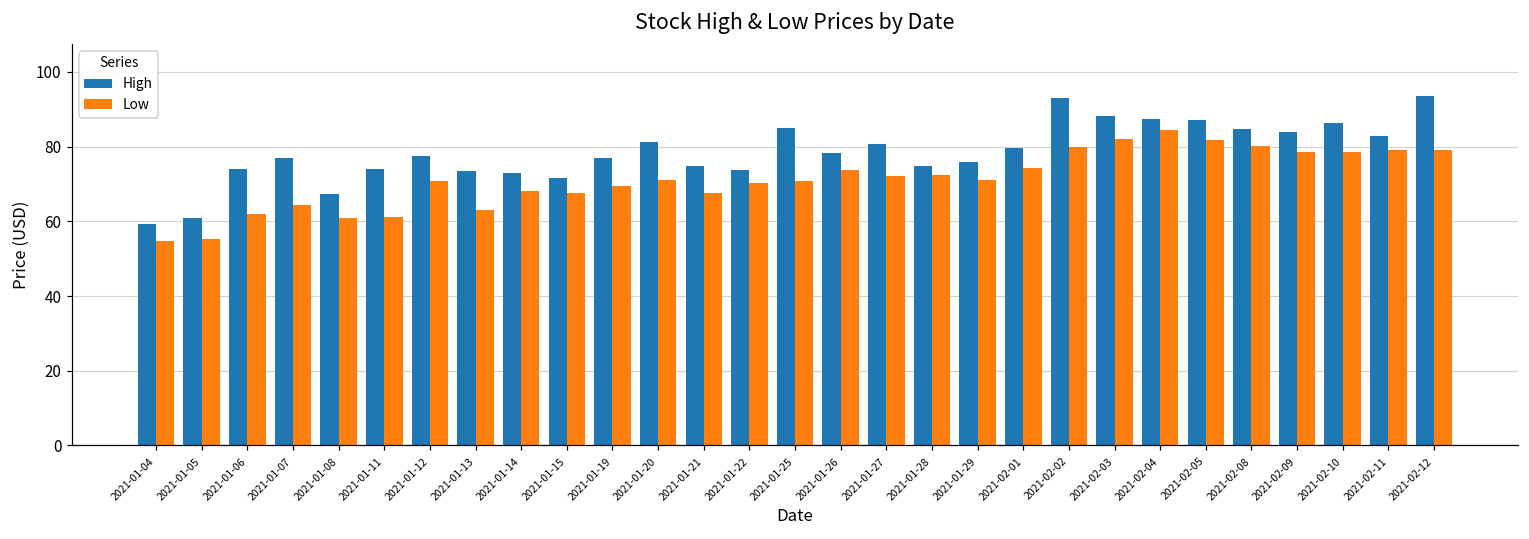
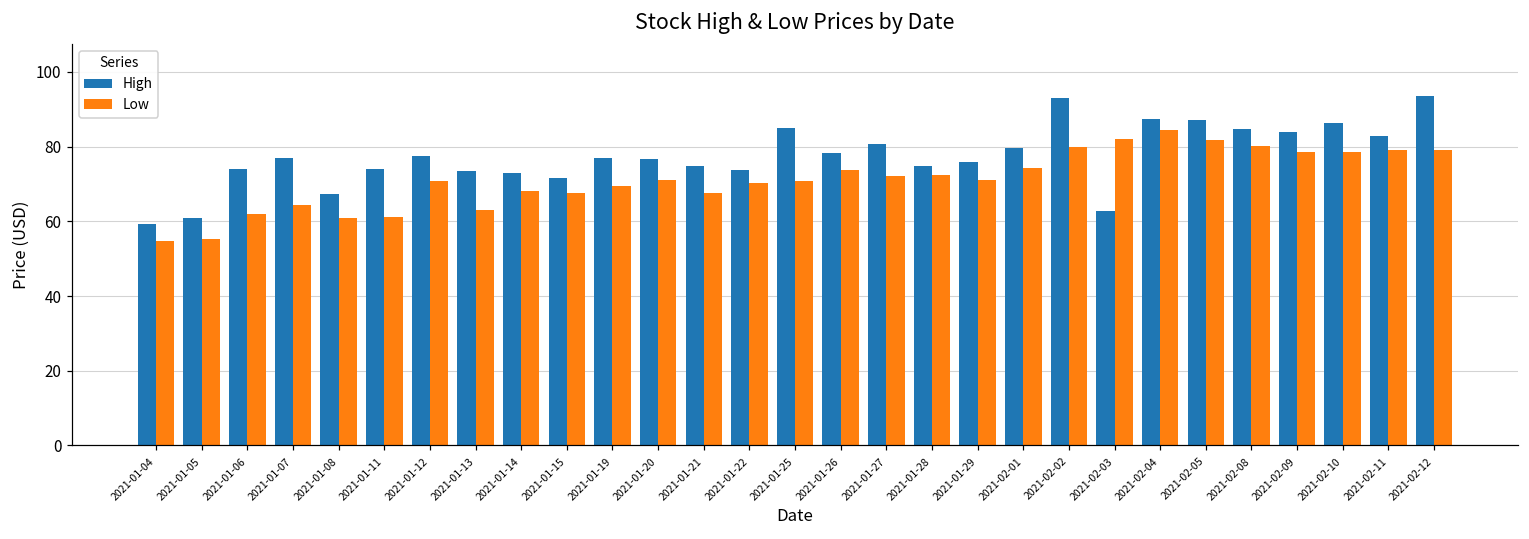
  {
    "High": {
      "2021-01-04": 59,
      "2021-01-05": 61,
      "2021-01-06": 74,
      "2021-01-07": 77,
      "2021-01-08": 67,
      "2021-01-11": 74,
      "2021-01-12": 77,
      "2021-01-13": 74,
      "2021-01-14": 73,
      "2021-01-15": 72,
      "2021-01-19": 77,
-     "2021-01-20": 81,
+     "2021-01-20": 77,
      "2021-01-21": 75,
      "2021-01-22": 74,
      "2021-01-25": 85,
      "2021-01-26": 78,
      "2021-01-27": 81,
      "2021-01-28": 75,
      "2021-01-29": 76,
      "2021-02-01": 80,
      "2021-02-02": 93,
-     "2021-02-03": 88,
+     "2021-02-03": 63,
      "2021-02-04": 87,
      "2021-02-05": 87,
      "2021-02-08": 85,
      "2021-02-09": 84,
      "2021-02-10": 86,
      "2021-02-11": 83,
      "2021-02-12": 93
    },
    "Low": {
      "2021-01-04": 55,
      "2021-01-05": 55,
      "2021-01-06": 62,
      "2021-01-07": 65,
      "2021-01-08": 61,
      "2021-01-11": 61,
      "2021-01-12": 71,
      "2021-01-13": 63,
      "2021-01-14": 68,
      "2021-01-15": 68,
      "2021-01-19": 69,
      "2021-01-20": 71,
      "2021-01-21": 67,
      "2021-01-22": 70,
      "2021-01-25": 71,
      "2021-01-26": 74,
      "2021-01-27": 72,
      "2021-01-28": 73,
      "2021-01-29": 71,
      "2021-02-01": 74,
      "2021-02-02": 80,
      "2021-02-03": 82,
      "2021-02-04": 84,
      "2021-02-05": 82,
      "2021-02-08": 80,
      "2021-02-09": 79,
      "2021-02-10": 79,
      "2021-02-11": 79,
      "2021-02-12": 79
    }
  }
